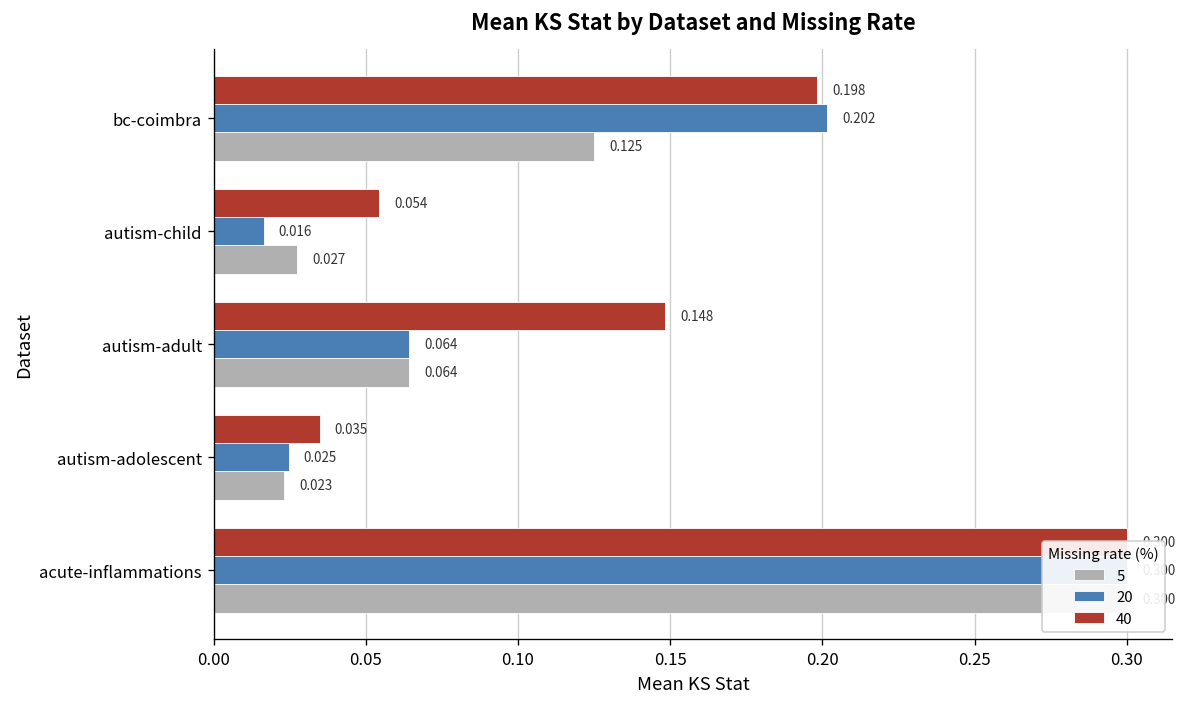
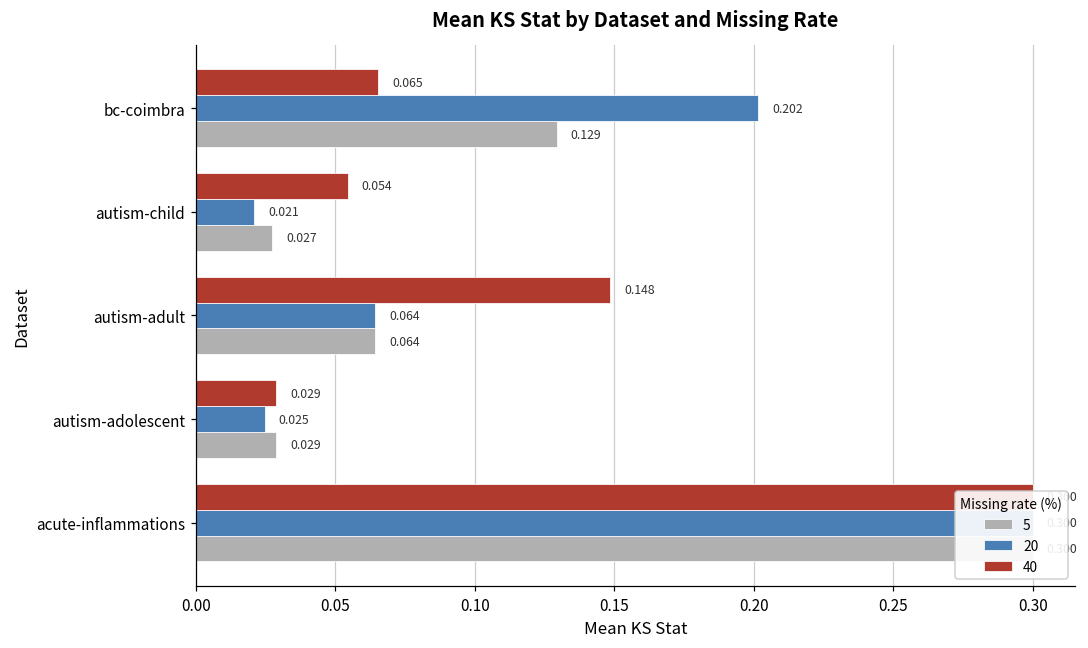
  {
    "5": {
-     "bc-coimbra": 0.125,
+     "bc-coimbra": 0.129,
      "autism-child": 0.027,
      "autism-adult": 0.064,
-     "autism-adolescent": 0.023
+     "autism-adolescent": 0.029
    },
    "20": {
      "bc-coimbra": 0.202,
-     "autism-child": 0.016,
+     "autism-child": 0.021,
      "autism-adult": 0.064,
      "autism-adolescent": 0.025
    },
    "40": {
-     "bc-coimbra": 0.198,
+     "bc-coimbra": 0.065,
      "autism-child": 0.054,
      "autism-adult": 0.148,
-     "autism-adolescent": 0.035
+     "autism-adolescent": 0.029
    }
  }
